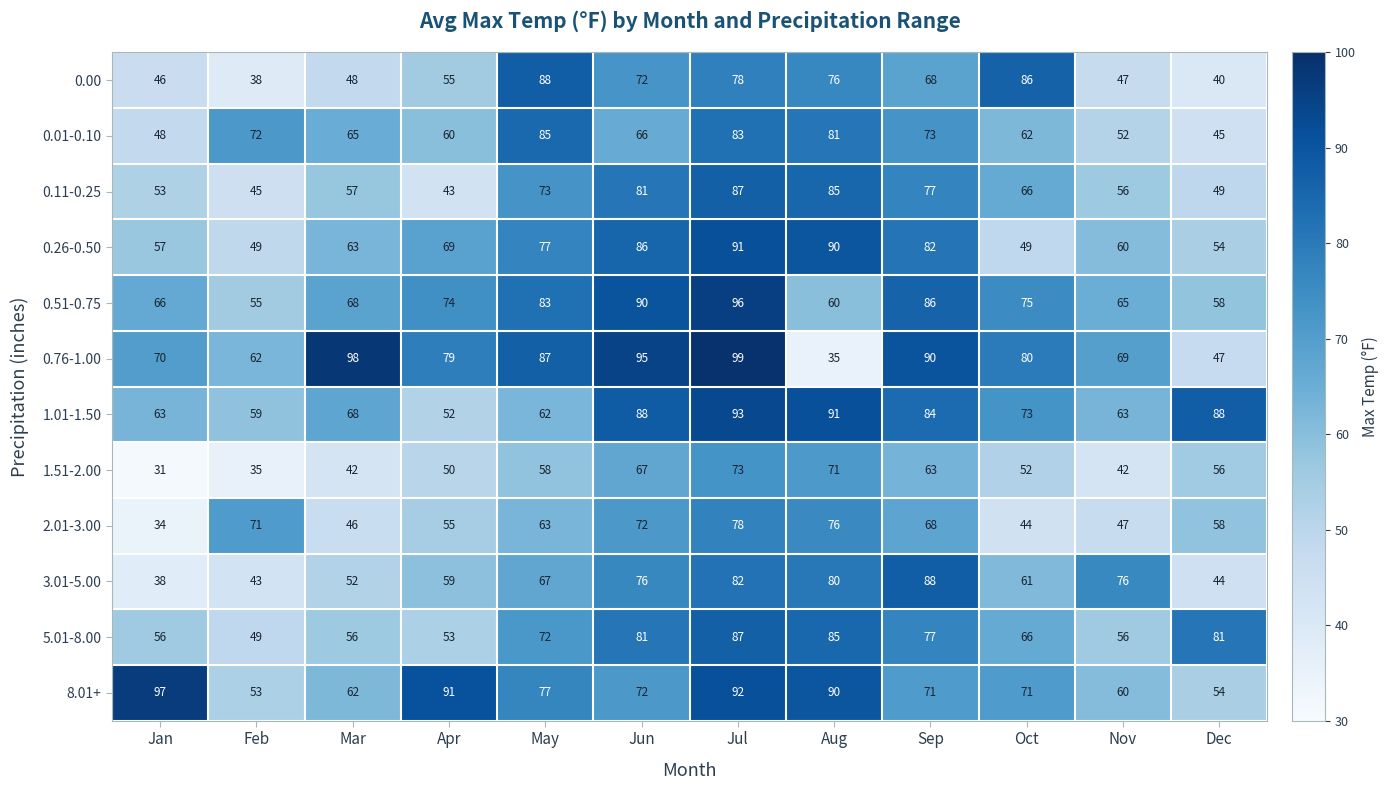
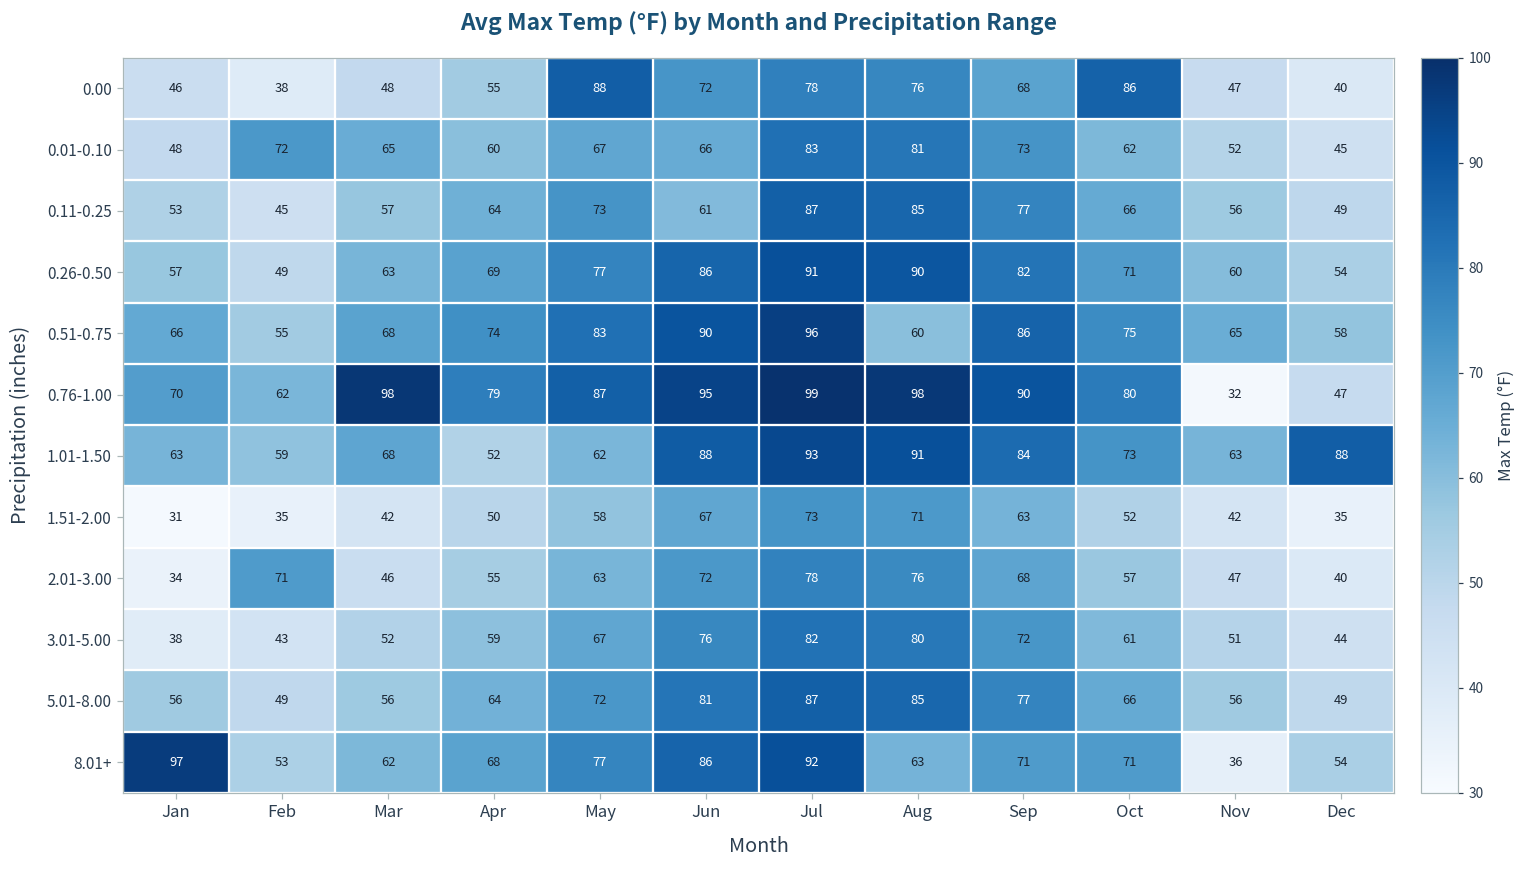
  {
    "0.00": {
      "Jan": 46,
      "Feb": 38,
      "Mar": 48,
      "Apr": 55,
      "May": 88,
      "Jun": 72,
      "Jul": 78,
      "Aug": 76,
      "Sep": 68,
      "Oct": 86,
      "Nov": 47,
      "Dec": 40
    },
    "0.01-0.10": {
      "Jan": 48,
      "Feb": 72,
      "Mar": 65,
      "Apr": 60,
-     "May": 85,
+     "May": 67,
      "Jun": 66,
      "Jul": 83,
      "Aug": 81,
      "Sep": 73,
      "Oct": 62,
      "Nov": 52,
      "Dec": 45
    },
    "0.11-0.25": {
      "Jan": 53,
      "Feb": 45,
      "Mar": 57,
-     "Apr": 43,
+     "Apr": 64,
      "May": 73,
-     "Jun": 81,
+     "Jun": 61,
      "Jul": 87,
      "Aug": 85,
      "Sep": 77,
      "Oct": 66,
      "Nov": 56,
      "Dec": 49
    },
    "0.26-0.50": {
      "Jan": 57,
      "Feb": 49,
      "Mar": 63,
      "Apr": 69,
      "May": 77,
      "Jun": 86,
      "Jul": 91,
      "Aug": 90,
      "Sep": 82,
-     "Oct": 49,
+     "Oct": 71,
      "Nov": 60,
      "Dec": 54
    },
    "0.51-0.75": {
      "Jan": 66,
      "Feb": 55,
      "Mar": 68,
      "Apr": 74,
      "May": 83,
      "Jun": 90,
      "Jul": 96,
      "Aug": 60,
      "Sep": 86,
      "Oct": 75,
      "Nov": 65,
      "Dec": 58
    },
    "0.76-1.00": {
      "Jan": 70,
      "Feb": 62,
      "Mar": 98,
      "Apr": 79,
      "May": 87,
      "Jun": 95,
      "Jul": 99,
-     "Aug": 35,
+     "Aug": 98,
      "Sep": 90,
      "Oct": 80,
-     "Nov": 69,
+     "Nov": 32,
      "Dec": 47
    },
    "1.01-1.50": {
      "Jan": 63,
      "Feb": 59,
      "Mar": 68,
      "Apr": 52,
      "May": 62,
      "Jun": 88,
      "Jul": 93,
      "Aug": 91,
      "Sep": 84,
      "Oct": 73,
      "Nov": 63,
      "Dec": 88
    },
    "1.51-2.00": {
      "Jan": 31,
      "Feb": 35,
      "Mar": 42,
      "Apr": 50,
      "May": 58,
      "Jun": 67,
      "Jul": 73,
      "Aug": 71,
      "Sep": 63,
      "Oct": 52,
      "Nov": 42,
-     "Dec": 56
+     "Dec": 35
    },
    "2.01-3.00": {
      "Jan": 34,
      "Feb": 71,
      "Mar": 46,
      "Apr": 55,
      "May": 63,
      "Jun": 72,
      "Jul": 78,
      "Aug": 76,
      "Sep": 68,
-     "Oct": 44,
+     "Oct": 57,
      "Nov": 47,
-     "Dec": 58
+     "Dec": 40
    },
    "3.01-5.00": {
      "Jan": 38,
      "Feb": 43,
      "Mar": 52,
      "Apr": 59,
      "May": 67,
      "Jun": 76,
      "Jul": 82,
      "Aug": 80,
-     "Sep": 88,
+     "Sep": 72,
      "Oct": 61,
-     "Nov": 76,
+     "Nov": 51,
      "Dec": 44
    },
    "5.01-8.00": {
      "Jan": 56,
      "Feb": 49,
      "Mar": 56,
-     "Apr": 53,
+     "Apr": 64,
      "May": 72,
      "Jun": 81,
      "Jul": 87,
      "Aug": 85,
      "Sep": 77,
      "Oct": 66,
      "Nov": 56,
-     "Dec": 81
+     "Dec": 49
    },
    "8.01+": {
      "Jan": 97,
      "Feb": 53,
      "Mar": 62,
-     "Apr": 91,
+     "Apr": 68,
      "May": 77,
-     "Jun": 72,
+     "Jun": 86,
      "Jul": 92,
-     "Aug": 90,
+     "Aug": 63,
      "Sep": 71,
      "Oct": 71,
-     "Nov": 60,
+     "Nov": 36,
      "Dec": 54
    }
  }
